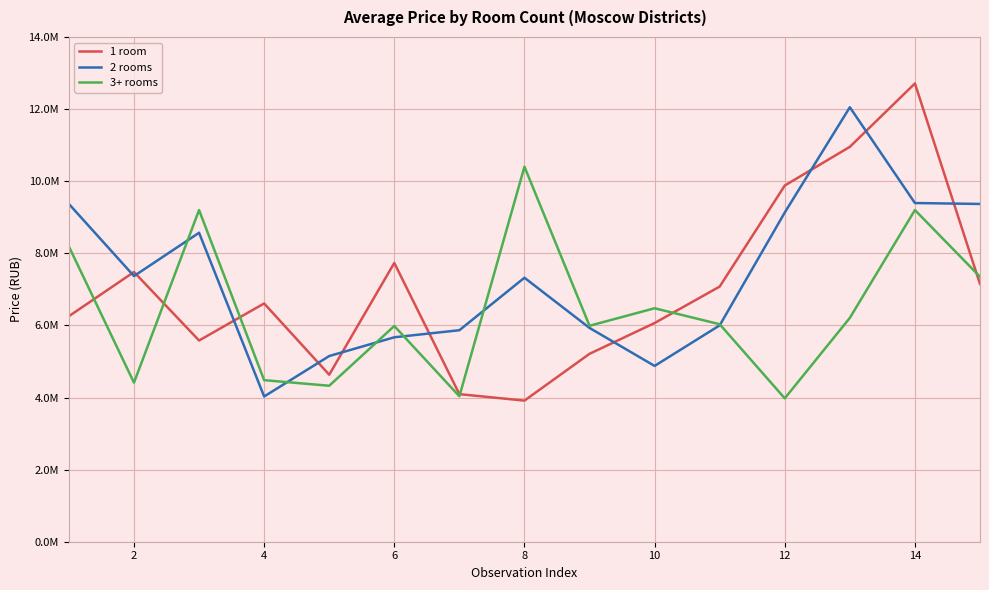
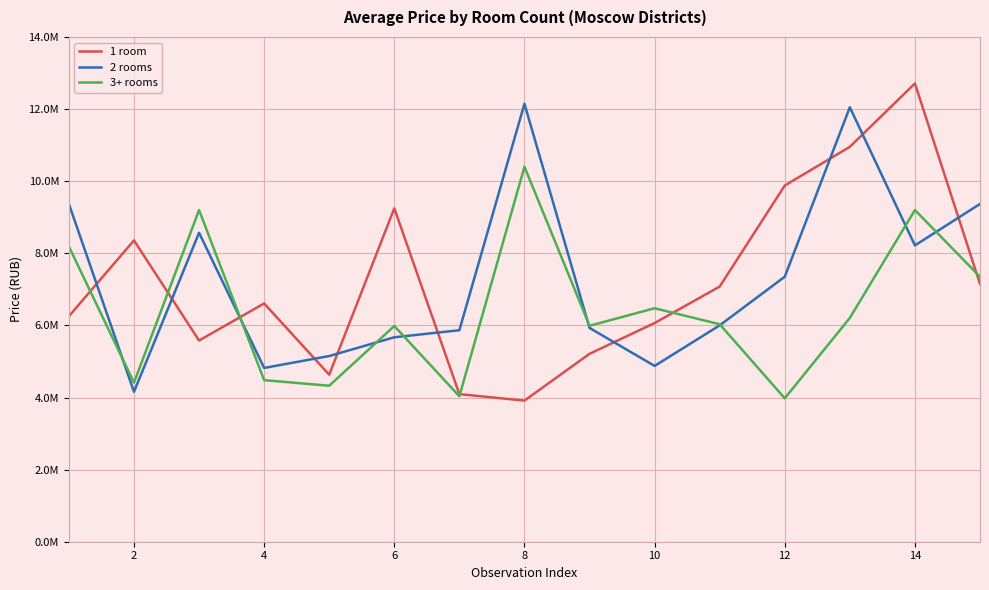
  {
    "1 room": {
-     "2": 7500000,
+     "2": 8400000,
      "4": 6600000,
-     "6": 7700000,
+     "6": 9200000,
      "8": 3900000,
      "10": 6100000,
      "12": 9900000,
      "14": 12700000
    },
    "2 rooms": {
-     "2": 7400000,
-     "4": 4000000,
+     "2": 4200000,
+     "4": 4800000,
      "6": 5700000,
-     "8": 7300000,
+     "8": 12100000,
      "10": 4900000,
-     "12": 9100000,
-     "14": 9400000
+     "12": 7400000,
+     "14": 8200000
    },
    "3+ rooms": {
      "2": 4400000,
      "4": 4500000,
      "6": 6000000,
      "8": 10400000,
      "10": 6500000,
      "12": 4000000,
      "14": 9200000
    }
  }
